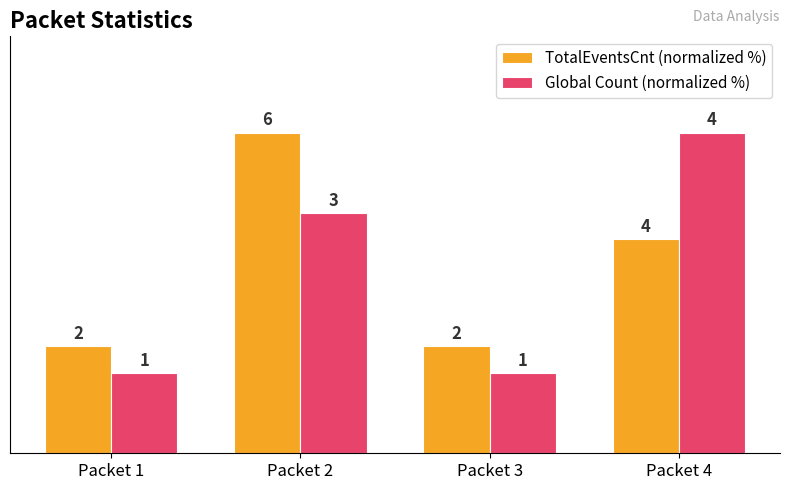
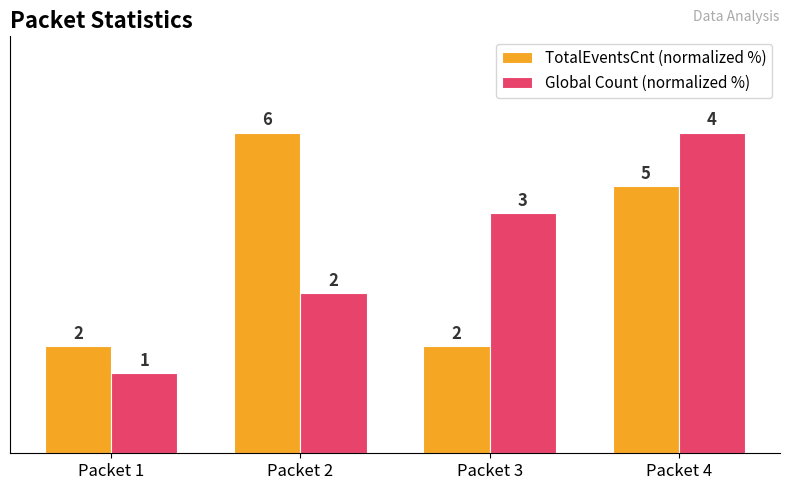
  {
    "TotalEventsCnt (normalized %)": {
-     "Packet 4": 4
+     "Packet 4": 5
    },
    "Global Count (normalized %)": {
-     "Packet 2": 3,
-     "Packet 3": 1
+     "Packet 2": 2,
+     "Packet 3": 3
    }
  }
